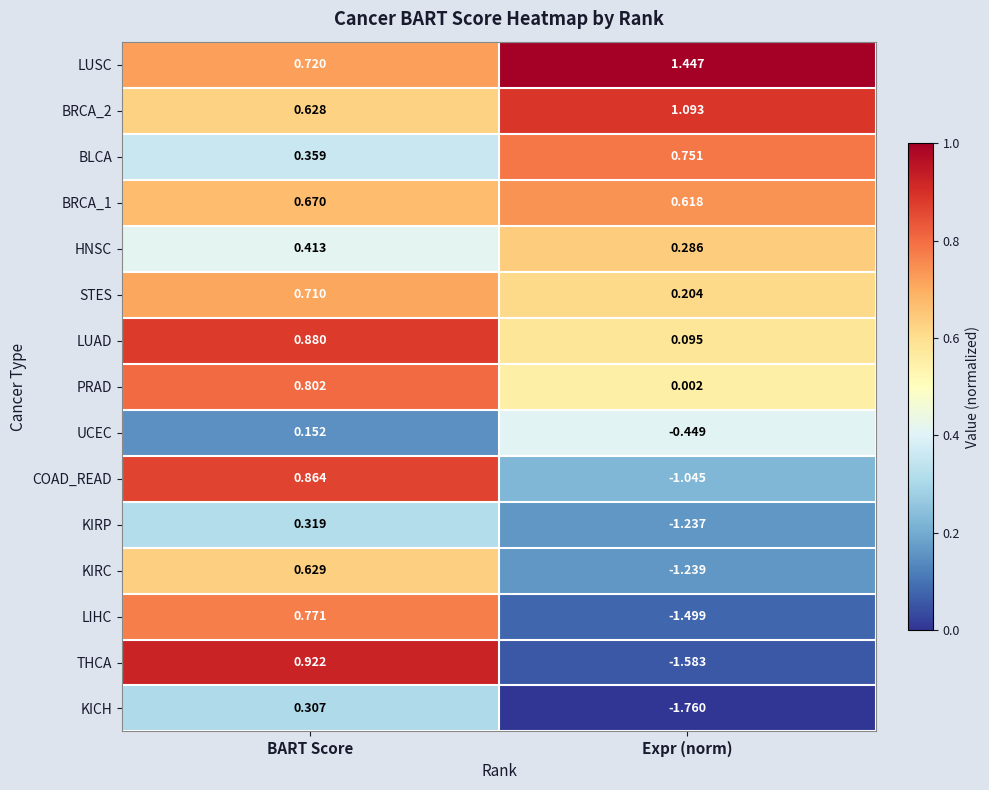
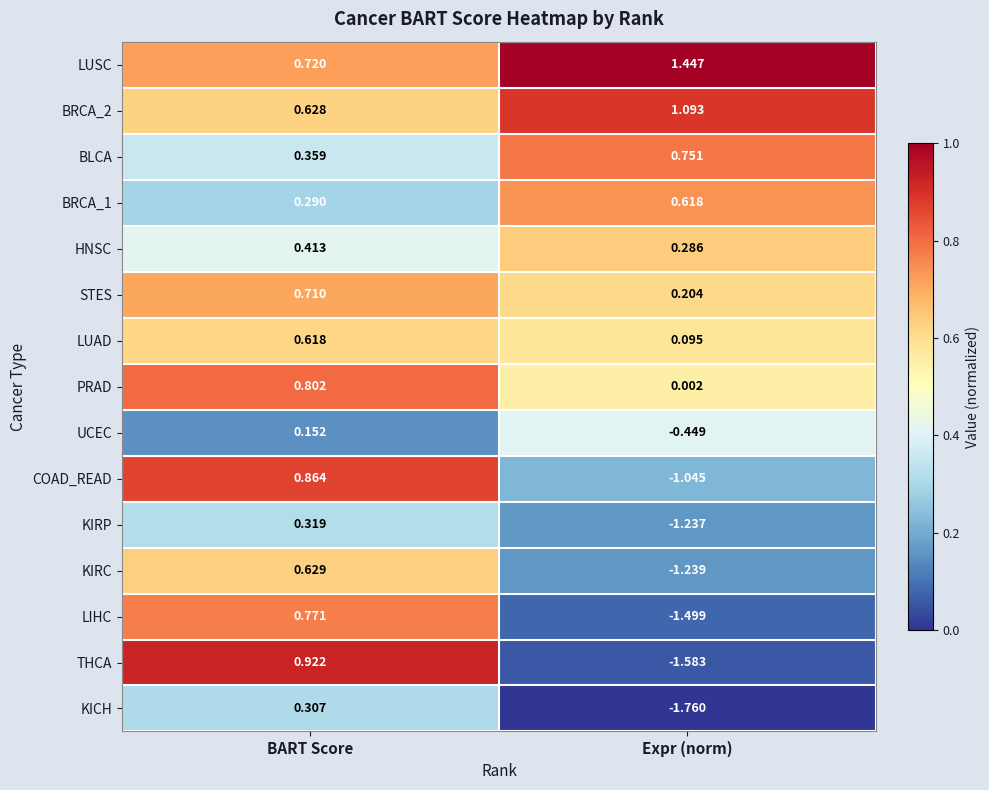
  {
    "LUSC": {
      "BART Score": 0.720,
      "Expr (norm)": 1.447
    },
    "BRCA_2": {
      "BART Score": 0.628,
      "Expr (norm)": 1.093
    },
    "BLCA": {
      "BART Score": 0.359,
      "Expr (norm)": 0.751
    },
    "BRCA_1": {
-     "BART Score": 0.670,
+     "BART Score": 0.290,
      "Expr (norm)": 0.618
    },
    "HNSC": {
      "BART Score": 0.413,
      "Expr (norm)": 0.286
    },
    "STES": {
      "BART Score": 0.710,
      "Expr (norm)": 0.204
    },
    "LUAD": {
-     "BART Score": 0.880,
+     "BART Score": 0.618,
      "Expr (norm)": 0.095
    },
    "PRAD": {
      "BART Score": 0.802,
      "Expr (norm)": 0.002
    },
    "UCEC": {
      "BART Score": 0.152,
      "Expr (norm)": -0.449
    },
    "COAD_READ": {
      "BART Score": 0.864,
      "Expr (norm)": -1.045
    },
    "KIRP": {
      "BART Score": 0.319,
      "Expr (norm)": -1.237
    },
    "KIRC": {
      "BART Score": 0.629,
      "Expr (norm)": -1.239
    },
    "LIHC": {
      "BART Score": 0.771,
      "Expr (norm)": -1.499
    },
    "THCA": {
      "BART Score": 0.922,
      "Expr (norm)": -1.583
    },
    "KICH": {
      "BART Score": 0.307,
      "Expr (norm)": -1.760
    }
  }
